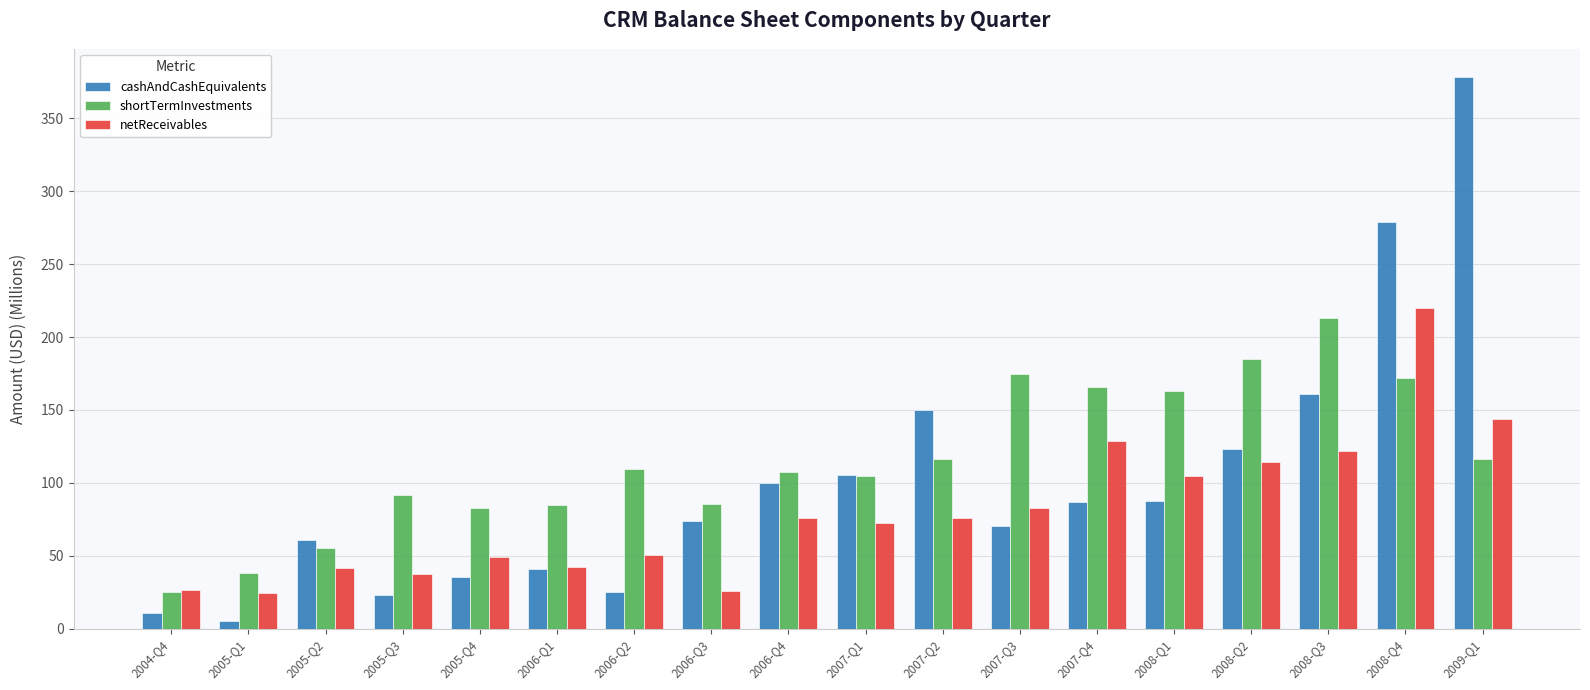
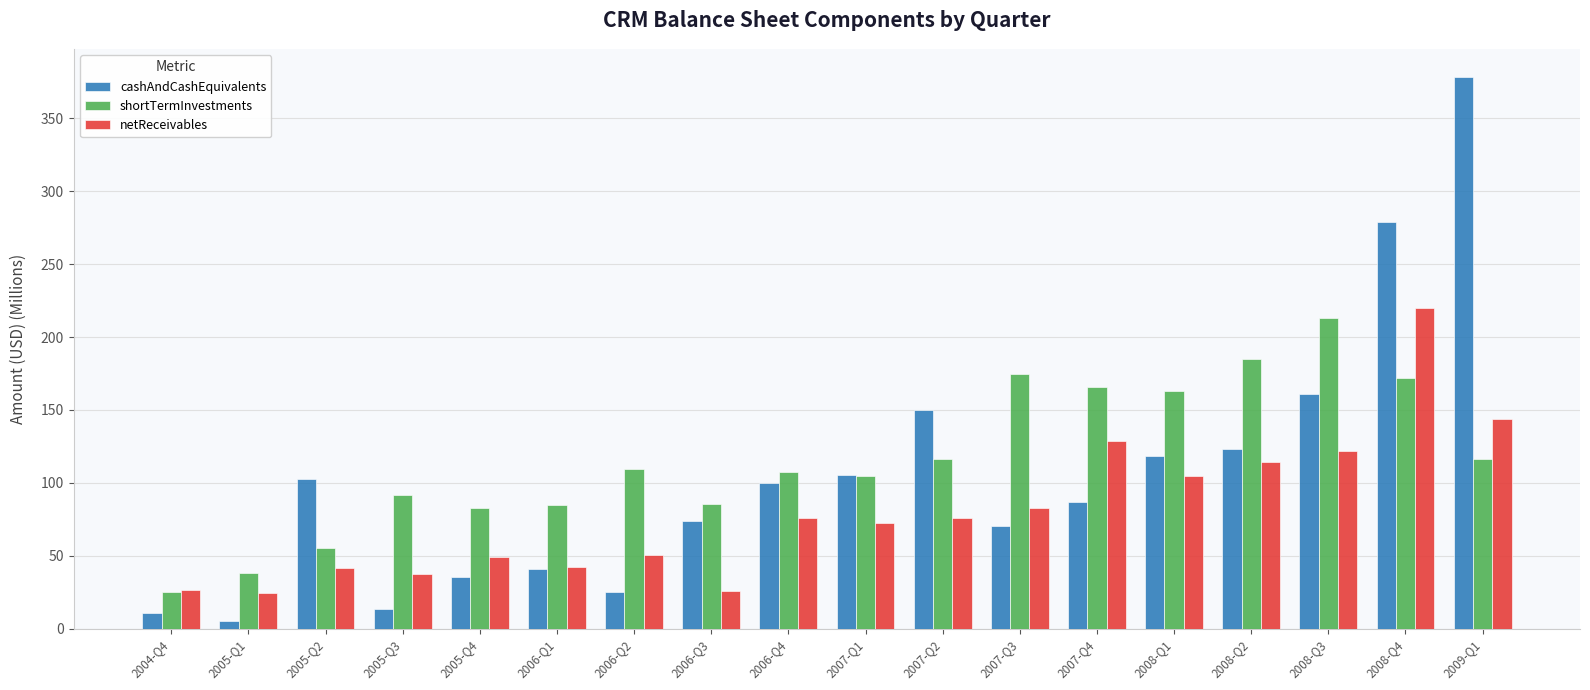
  {
    "cashAndCashEquivalents": {
      "2004-Q4": 10,
      "2005-Q1": 6,
-     "2005-Q2": 61,
-     "2005-Q3": 23,
+     "2005-Q2": 102,
+     "2005-Q3": 13,
      "2005-Q4": 36,
      "2006-Q1": 41,
      "2006-Q2": 25,
      "2006-Q3": 74,
      "2006-Q4": 100,
      "2007-Q1": 105,
      "2007-Q2": 150,
      "2007-Q3": 70,
      "2007-Q4": 87,
-     "2008-Q1": 87,
+     "2008-Q1": 119,
      "2008-Q2": 123,
      "2008-Q3": 161,
      "2008-Q4": 279,
      "2009-Q1": 379
    },
    "shortTermInvestments": {
      "2004-Q4": 25,
      "2005-Q1": 38,
      "2005-Q2": 55,
      "2005-Q3": 92,
      "2005-Q4": 83,
      "2006-Q1": 85,
      "2006-Q2": 109,
      "2006-Q3": 85,
      "2006-Q4": 108,
      "2007-Q1": 105,
      "2007-Q2": 117,
      "2007-Q3": 175,
      "2007-Q4": 166,
      "2008-Q1": 163,
      "2008-Q2": 185,
      "2008-Q3": 213,
      "2008-Q4": 172,
      "2009-Q1": 117
    },
    "netReceivables": {
      "2004-Q4": 27,
      "2005-Q1": 24,
      "2005-Q2": 41,
      "2005-Q3": 38,
      "2005-Q4": 49,
      "2006-Q1": 42,
      "2006-Q2": 50,
      "2006-Q3": 26,
      "2006-Q4": 76,
      "2007-Q1": 72,
      "2007-Q2": 76,
      "2007-Q3": 83,
      "2007-Q4": 129,
      "2008-Q1": 105,
      "2008-Q2": 114,
      "2008-Q3": 122,
      "2008-Q4": 220,
      "2009-Q1": 144
    }
  }
